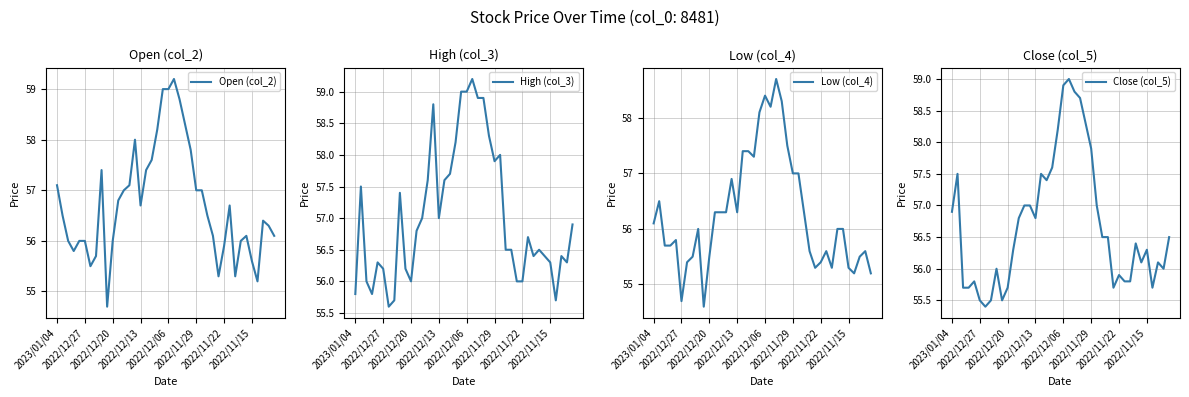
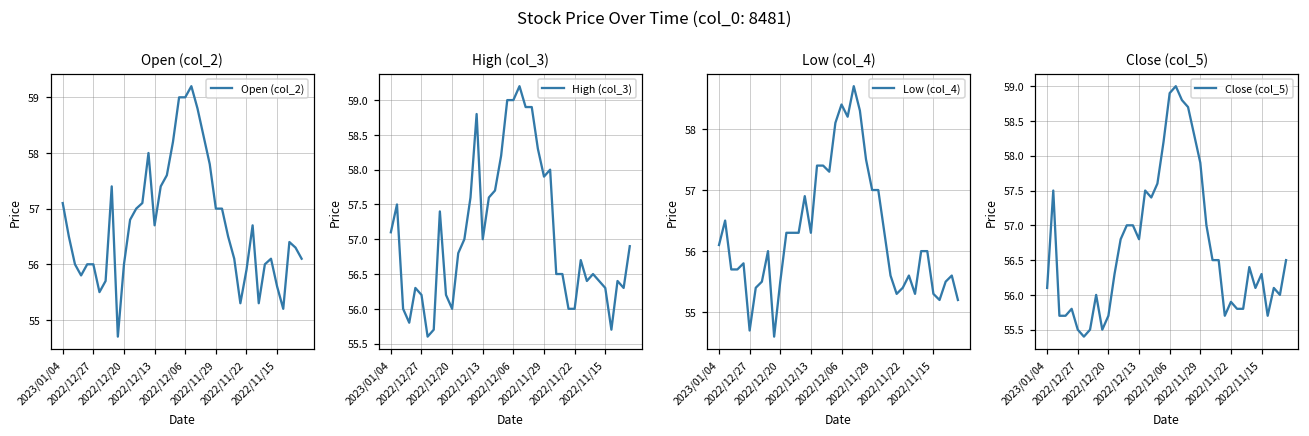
  {
    "Open (col_2)": {
      "2023/01/04": 57.1,
      "2022/12/27": 56.0,
      "2022/12/20": 56.0,
      "2022/12/13": 56.7,
      "2022/12/06": 59.0,
      "2022/11/29": 57.0,
      "2022/11/22": 55.9,
      "2022/11/15": 55.6
    },
    "High (col_3)": {
-     "2023/01/04": 55.8,
+     "2023/01/04": 57.1,
      "2022/12/27": 56.2,
      "2022/12/20": 56.0,
      "2022/12/13": 57.0,
      "2022/12/06": 59.0,
      "2022/11/29": 57.9,
      "2022/11/22": 56.0,
      "2022/11/15": 56.3
    },
    "Low (col_4)": {
      "2023/01/04": 56.1,
      "2022/12/27": 54.7,
      "2022/12/20": 55.5,
      "2022/12/13": 56.3,
      "2022/12/06": 58.4,
      "2022/11/29": 57.0,
      "2022/11/22": 55.4,
      "2022/11/15": 55.3
    },
    "Close (col_5)": {
-     "2023/01/04": 56.9,
+     "2023/01/04": 56.1,
      "2022/12/27": 55.5,
      "2022/12/20": 55.7,
      "2022/12/13": 56.8,
      "2022/12/06": 58.9,
      "2022/11/29": 57.9,
      "2022/11/22": 55.9,
      "2022/11/15": 56.3
    }
  }
